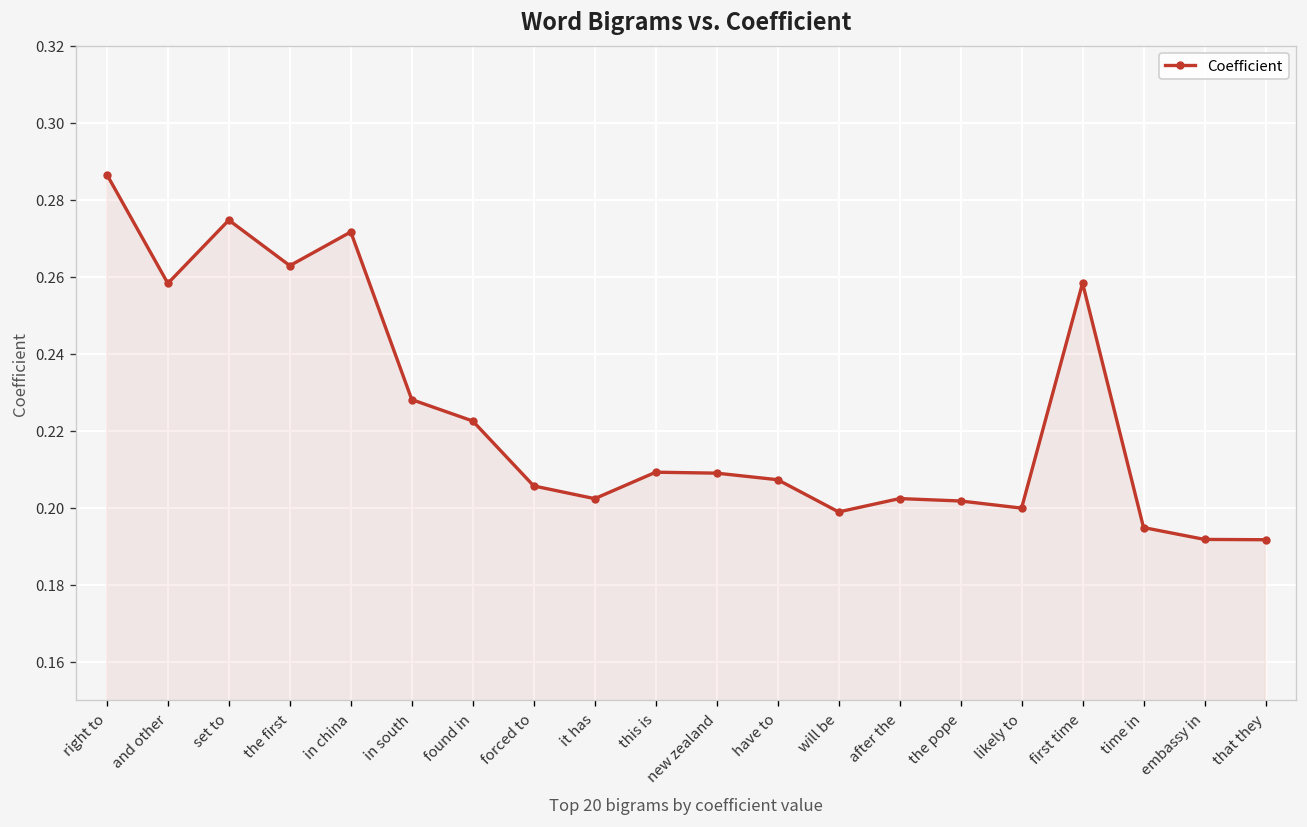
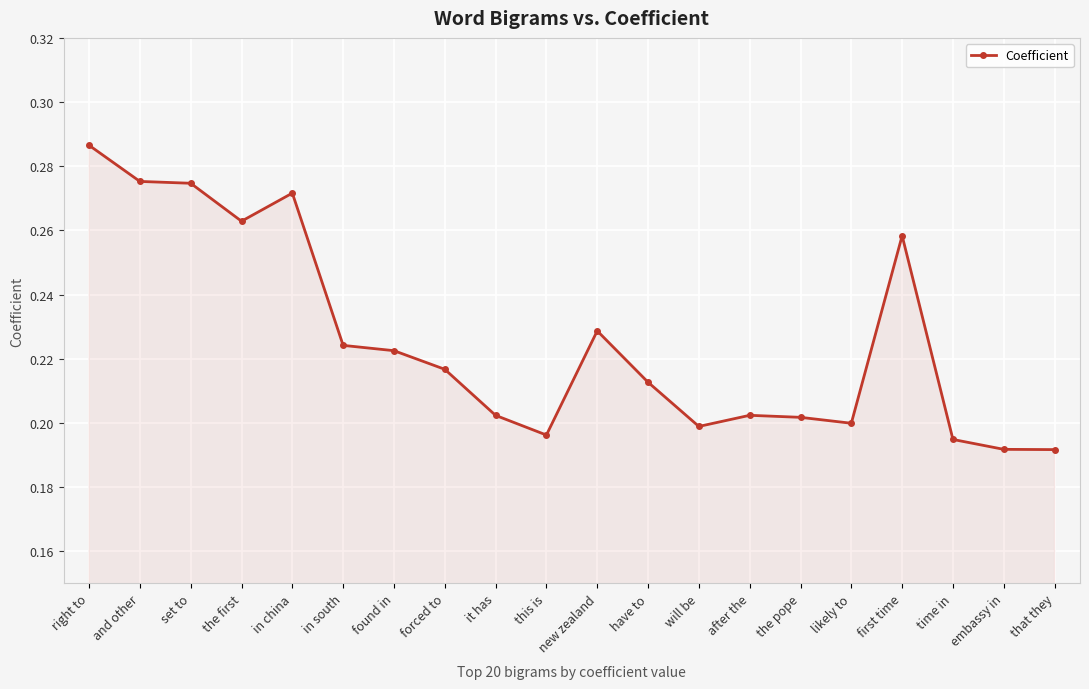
  {
    "right to": 0.287,
-   "and other": 0.258,
+   "and other": 0.275,
    "set to": 0.275,
    "the first": 0.263,
    "in china": 0.272,
-   "in south": 0.228,
+   "in south": 0.224,
    "found in": 0.223,
-   "forced to": 0.206,
+   "forced to": 0.217,
    "it has": 0.202,
-   "this is": 0.209,
-   "new zealand": 0.209,
-   "have to": 0.207,
+   "this is": 0.196,
+   "new zealand": 0.229,
+   "have to": 0.213,
    "will be": 0.199,
    "after the": 0.202,
    "the pope": 0.202,
    "likely to": 0.200,
    "first time": 0.258,
    "time in": 0.195,
    "embassy in": 0.192,
    "that they": 0.192
  }
